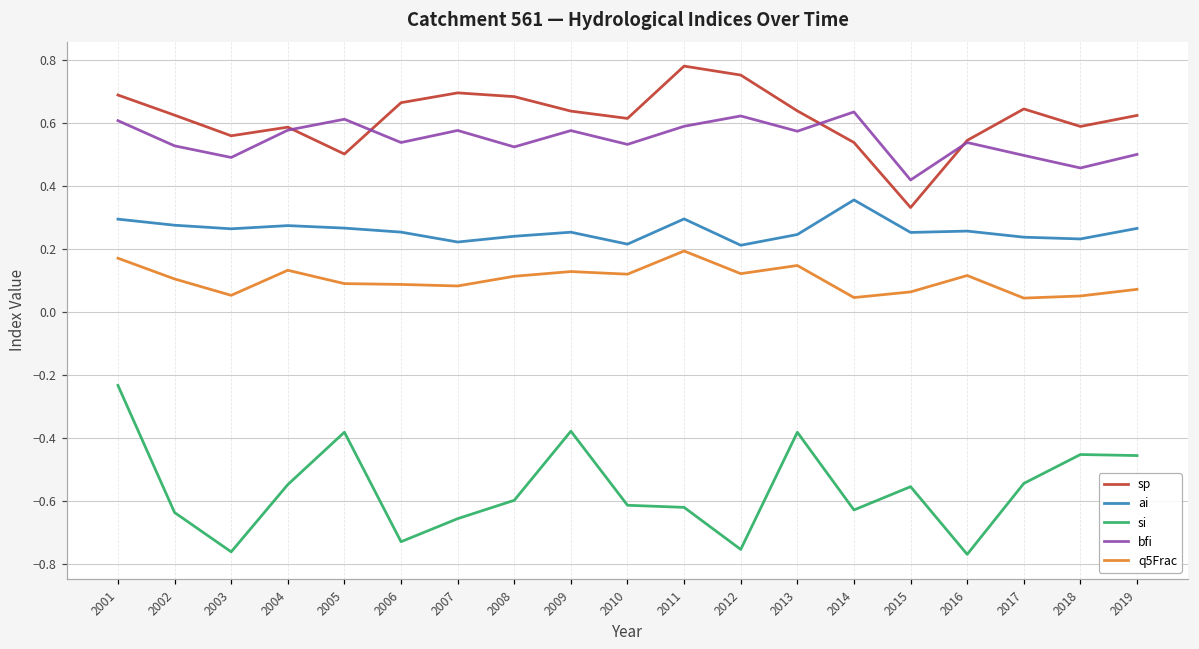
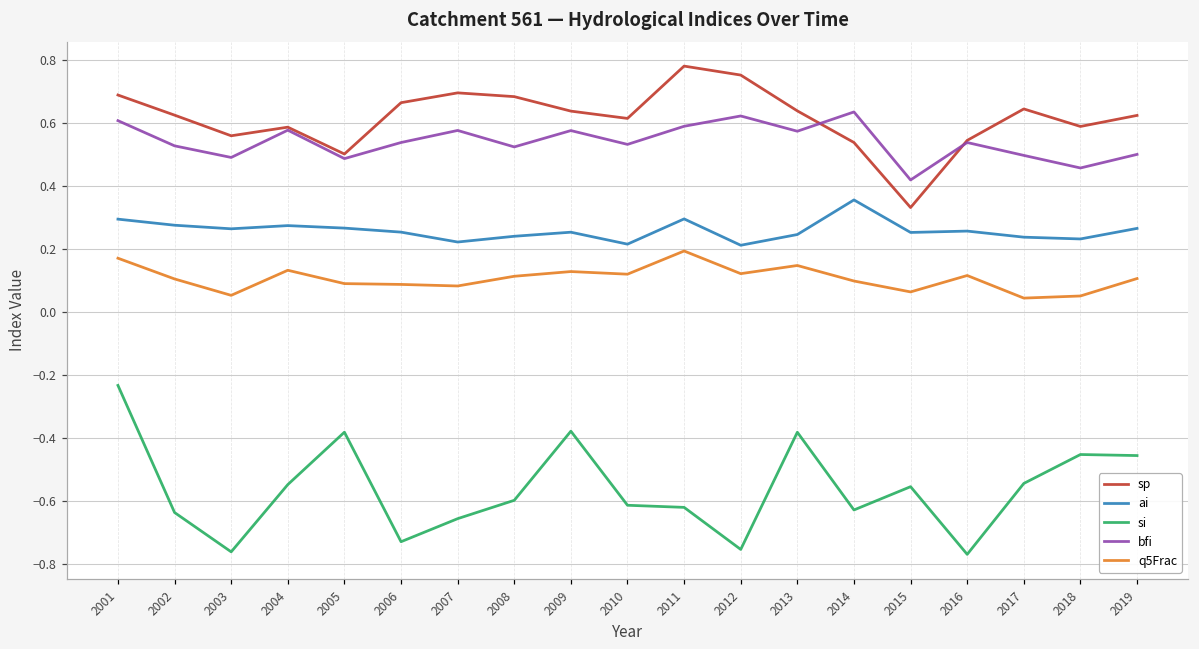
  {
    "sp": {
      "2001": 0.69,
      "2002": 0.62,
      "2003": 0.56,
      "2004": 0.59,
      "2005": 0.50,
      "2006": 0.66,
      "2007": 0.69,
      "2008": 0.68,
      "2009": 0.64,
      "2010": 0.61,
      "2011": 0.78,
      "2012": 0.75,
      "2013": 0.64,
      "2014": 0.54,
      "2015": 0.33,
      "2017": 0.64,
      "2018": 0.59,
      "2019": 0.62
    },
    "ai": {
      "2001": 0.29,
      "2002": 0.27,
      "2003": 0.26,
      "2004": 0.27,
      "2005": 0.27,
      "2006": 0.25,
      "2007": 0.22,
      "2008": 0.24,
      "2009": 0.25,
      "2010": 0.21,
      "2011": 0.29,
      "2012": 0.21,
      "2013": 0.24,
      "2014": 0.35,
      "2015": 0.25,
      "2016": 0.26,
      "2017": 0.24,
      "2018": 0.23,
      "2019": 0.26
    },
    "si": {
      "2001": -0.23,
      "2002": -0.64,
      "2003": -0.76,
      "2004": -0.55,
      "2005": -0.38,
      "2006": -0.73,
      "2007": -0.66,
      "2008": -0.60,
      "2009": -0.38,
      "2010": -0.61,
      "2011": -0.62,
      "2012": -0.75,
      "2013": -0.38,
      "2014": -0.63,
      "2015": -0.56,
      "2016": -0.77,
      "2017": -0.54,
      "2018": -0.45,
      "2019": -0.46
    },
    "bfi": {
      "2001": 0.61,
      "2002": 0.53,
      "2003": 0.49,
      "2004": 0.58,
-     "2005": 0.61,
+     "2005": 0.49,
      "2006": 0.54,
      "2007": 0.57,
      "2008": 0.52,
      "2009": 0.57,
      "2010": 0.53,
      "2011": 0.59,
      "2012": 0.62,
      "2013": 0.57,
      "2014": 0.63,
      "2015": 0.42,
      "2017": 0.50,
      "2018": 0.46,
      "2019": 0.50
    },
    "q5Frac": {
      "2001": 0.17,
      "2002": 0.10,
      "2003": 0.05,
      "2004": 0.13,
      "2005": 0.09,
      "2006": 0.09,
      "2007": 0.08,
      "2008": 0.11,
      "2009": 0.13,
      "2010": 0.12,
      "2011": 0.19,
      "2012": 0.12,
      "2013": 0.15,
-     "2014": 0.04,
+     "2014": 0.10,
      "2015": 0.06,
      "2016": 0.11,
      "2017": 0.04,
      "2018": 0.05,
-     "2019": 0.07
+     "2019": 0.11
    }
  }
